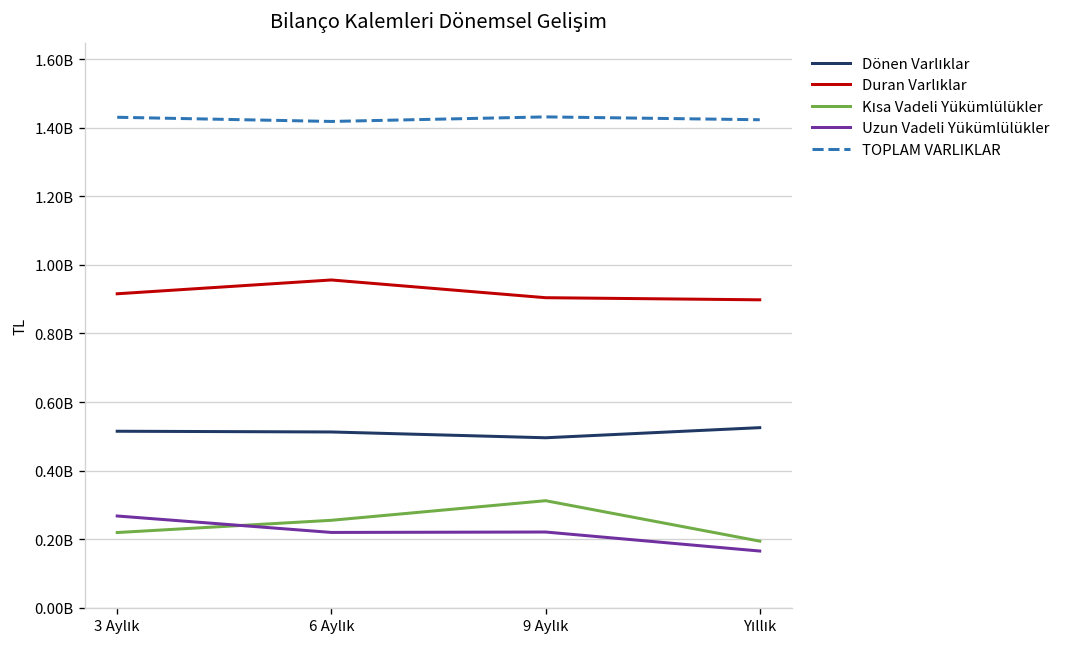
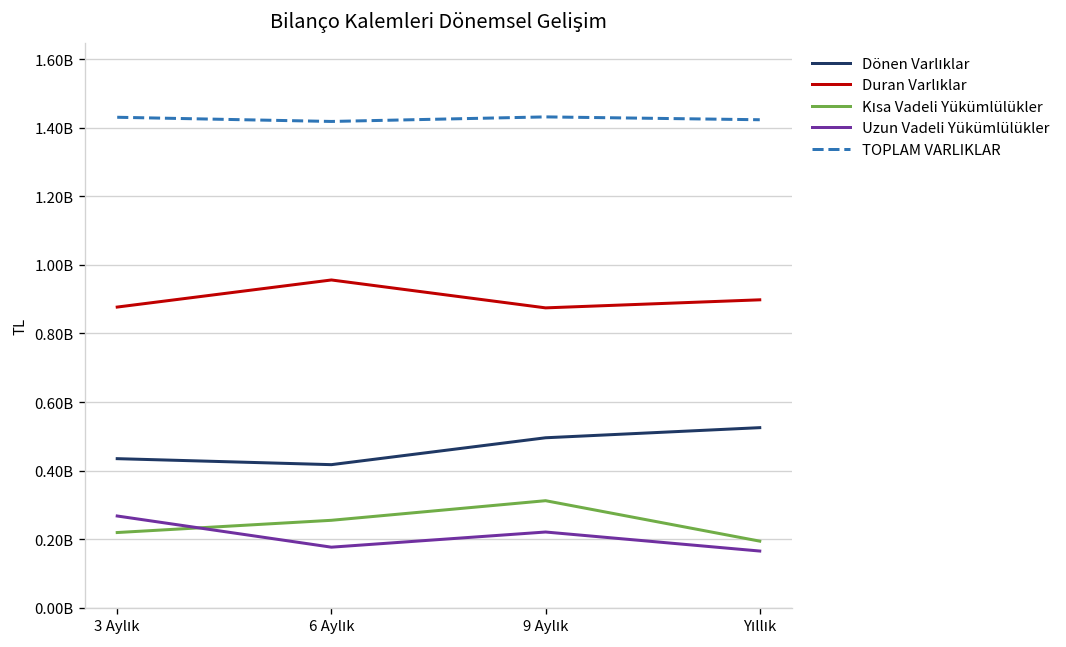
  {
    "Dönen Varlıklar": {
-     "3 Aylık": 510000000,
-     "6 Aylık": 510000000,
+     "3 Aylık": 430000000,
+     "6 Aylık": 420000000,
      "9 Aylık": 500000000,
      "Yıllık": 530000000
    },
    "Duran Varlıklar": {
-     "3 Aylık": 920000000,
+     "3 Aylık": 880000000,
      "6 Aylık": 960000000,
-     "9 Aylık": 900000000,
+     "9 Aylık": 870000000,
      "Yıllık": 900000000
    },
    "Kısa Vadeli Yükümlülükler": {
      "3 Aylık": 220000000,
      "6 Aylık": 260000000,
      "9 Aylık": 310000000,
      "Yıllık": 190000000
    },
    "Uzun Vadeli Yükümlülükler": {
      "3 Aylık": 270000000,
-     "6 Aylık": 220000000,
+     "6 Aylık": 180000000,
      "9 Aylık": 220000000,
      "Yıllık": 170000000
    },
    "TOPLAM VARLIKLAR": {
      "3 Aylık": 1430000000,
      "6 Aylık": 1420000000,
      "9 Aylık": 1430000000,
      "Yıllık": 1420000000
    }
  }
